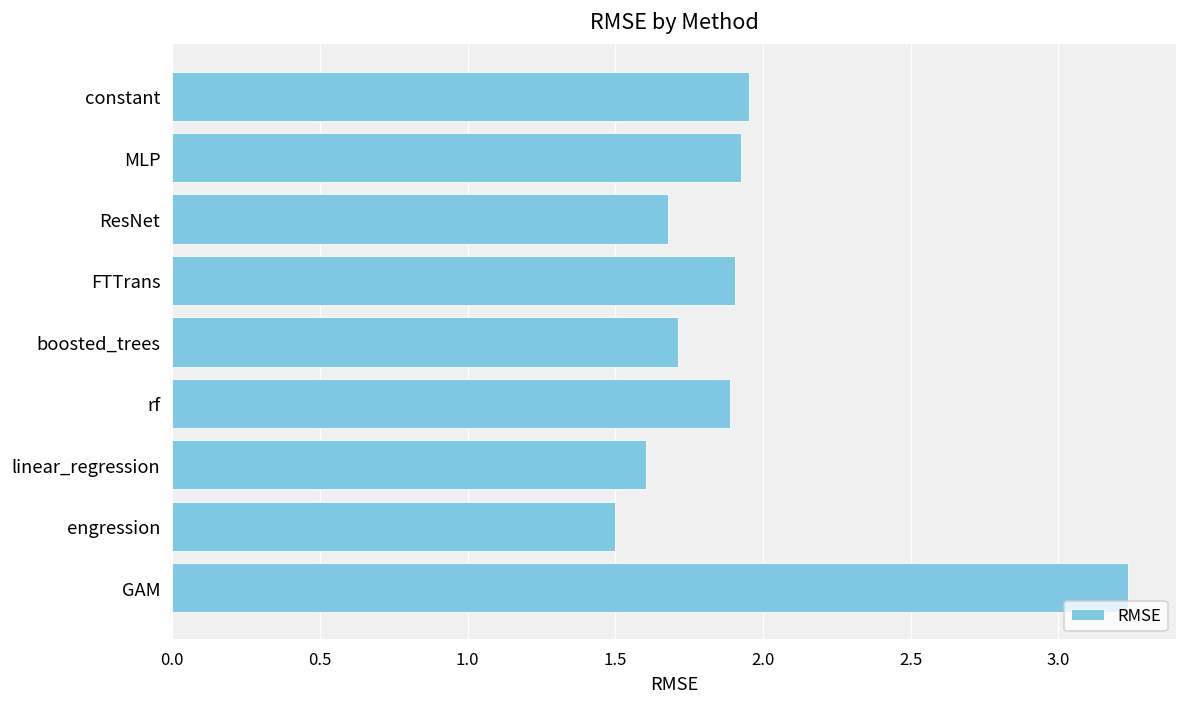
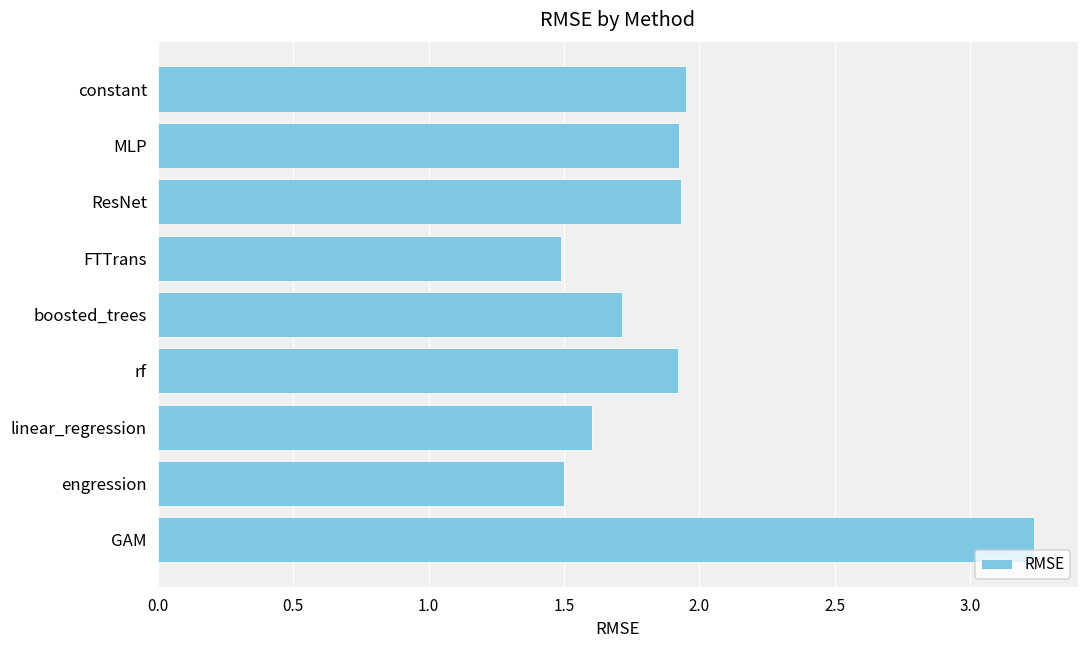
  {
    "constant": 1.95,
    "MLP": 1.93,
-   "ResNet": 1.68,
-   "FTTrans": 1.90,
+   "ResNet": 1.93,
+   "FTTrans": 1.49,
    "boosted_trees": 1.71,
-   "rf": 1.89,
+   "rf": 1.92,
    "linear_regression": 1.61,
    "engression": 1.50,
    "GAM": 3.24
  }
